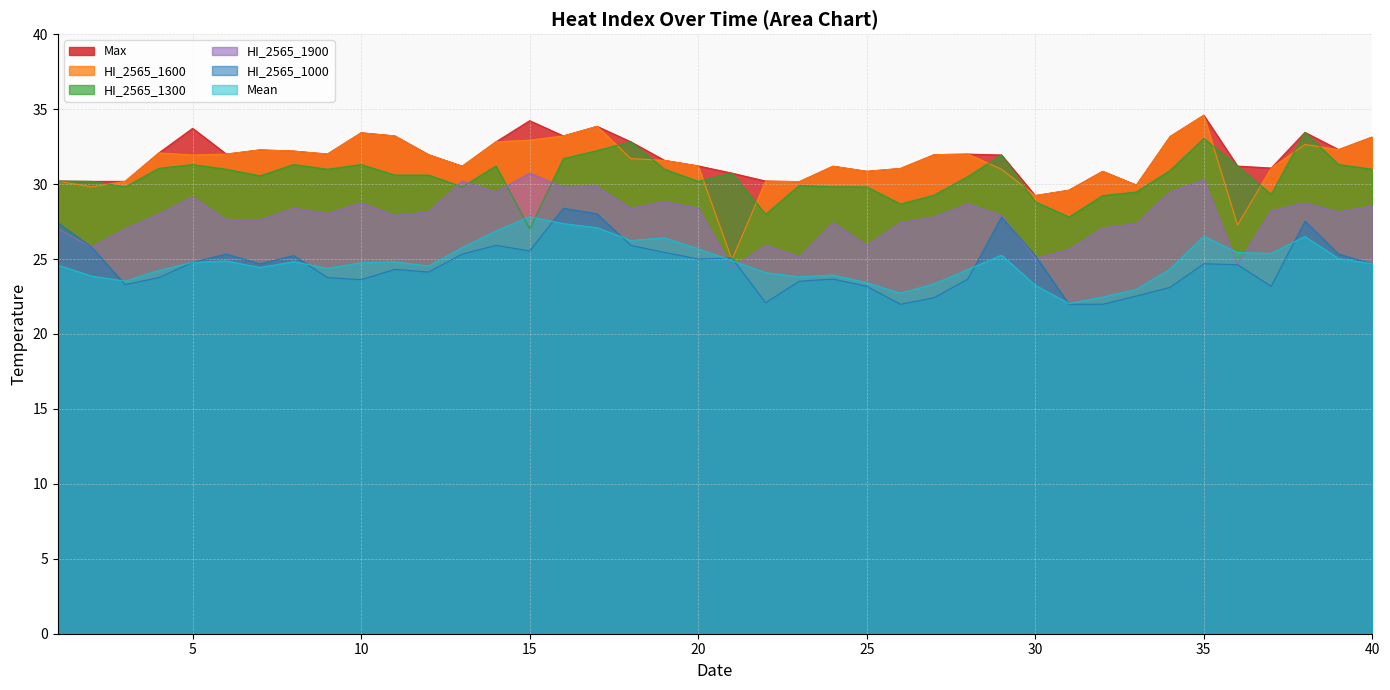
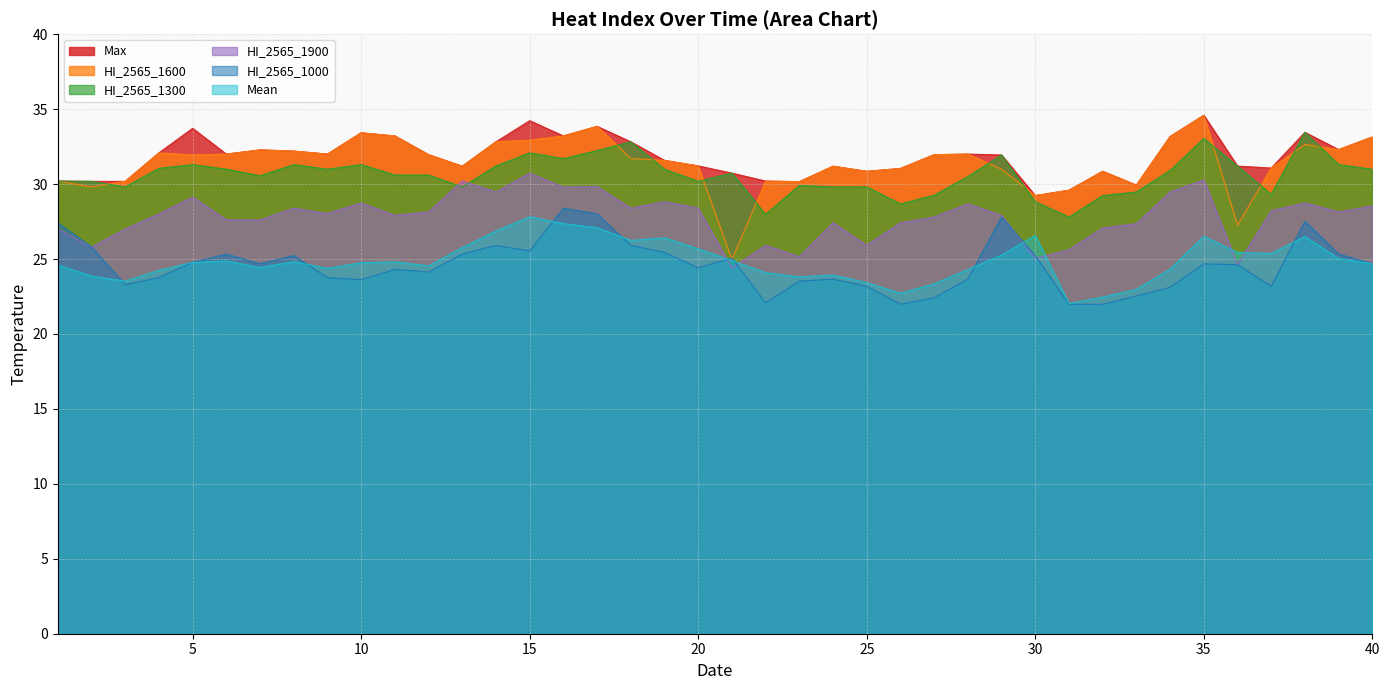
  {
    "Max": {
      "5": 33.7,
      "15": 34.2
    },
    "HI_2565_1600": {
      "5": 31.9,
      "15": 32.9
    },
    "HI_2565_1300": {
      "5": 31.3,
      "10": 31.3,
-     "15": 27.0,
+     "15": 32.1,
      "20": 30.2,
      "25": 29.8,
      "30": 28.8,
      "35": 33.0,
      "40": 31.0
    },
    "HI_2565_1900": {
      "5": 29.1,
      "10": 28.7,
      "15": 30.7,
      "20": 28.4,
      "25": 25.9,
      "30": 25.0,
      "35": 30.3,
      "40": 28.5
    },
    "HI_2565_1000": {
      "10": 23.6,
      "15": 25.5,
-     "20": 25.0,
+     "20": 24.4,
      "25": 23.2,
      "30": 25.2,
      "35": 24.7
    },
    "Mean": {
      "10": 24.8,
      "15": 27.8,
      "20": 25.7,
      "25": 23.4,
-     "30": 23.3,
+     "30": 26.6,
      "35": 26.5
    }
  }
